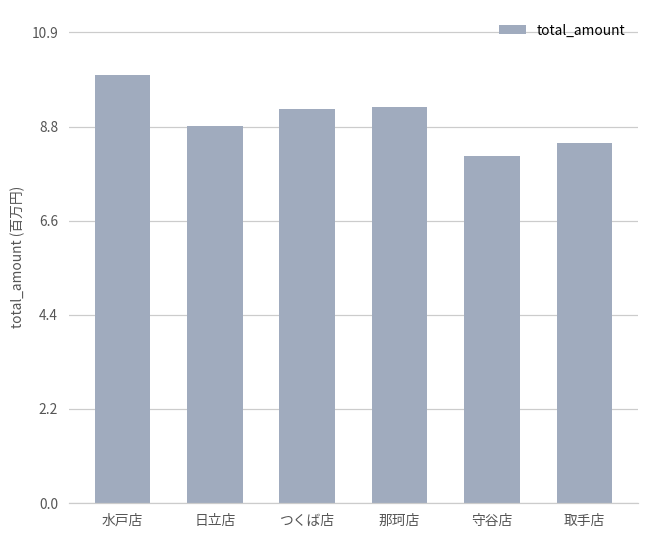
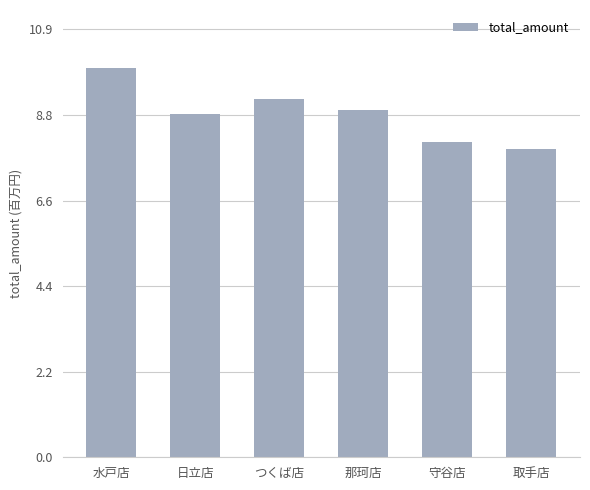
  {
    "水戸店": 10.0,
    "日立店": 8.8,
    "つくば店": 9.2,
-   "那珂店": 9.2,
+   "那珂店": 8.9,
    "守谷店": 8.1,
-   "取手店": 8.4
+   "取手店": 7.9
  }
